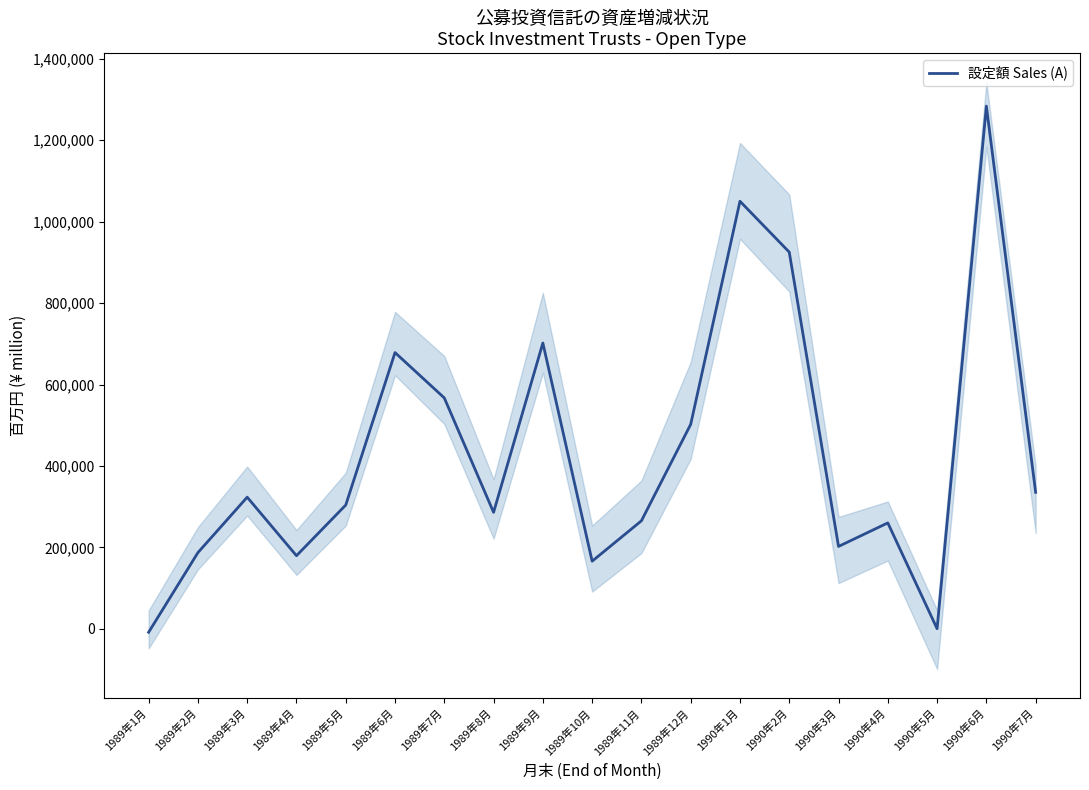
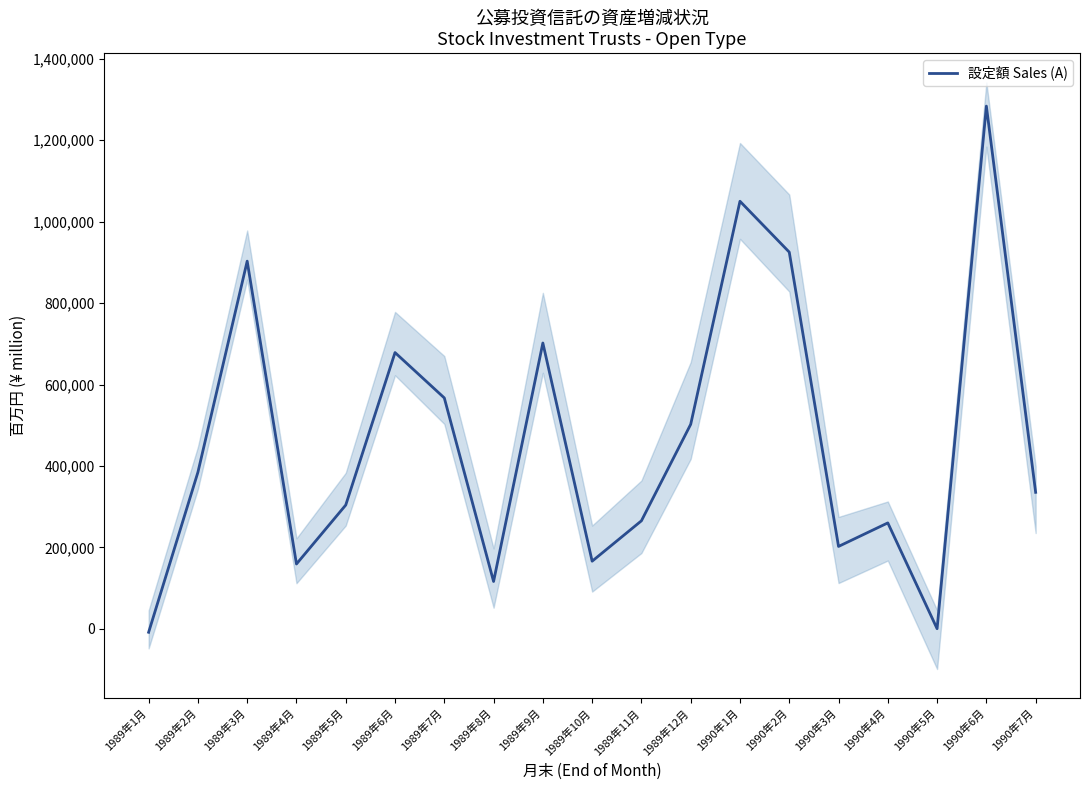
  {
    "設定額 Sales (A)": {
      "1989年1月": "-10,000",
-     "1989年2月": "190,000",
-     "1989年3月": "320,000",
-     "1989年4月": "180,000",
+     "1989年2月": "380,000",
+     "1989年3月": "900,000",
+     "1989年4月": "160,000",
      "1989年5月": "300,000",
      "1989年6月": "680,000",
      "1989年7月": "570,000",
-     "1989年8月": "290,000",
+     "1989年8月": "120,000",
      "1989年9月": "700,000",
      "1989年10月": "170,000",
      "1989年11月": "270,000",
      "1989年12月": "500,000",
      "1990年1月": "1,050,000",
      "1990年2月": "930,000",
      "1990年3月": "200,000",
      "1990年4月": "260,000",
      "1990年5月": "0",
      "1990年6月": "1,280,000",
      "1990年7月": "340,000"
    }
  }
